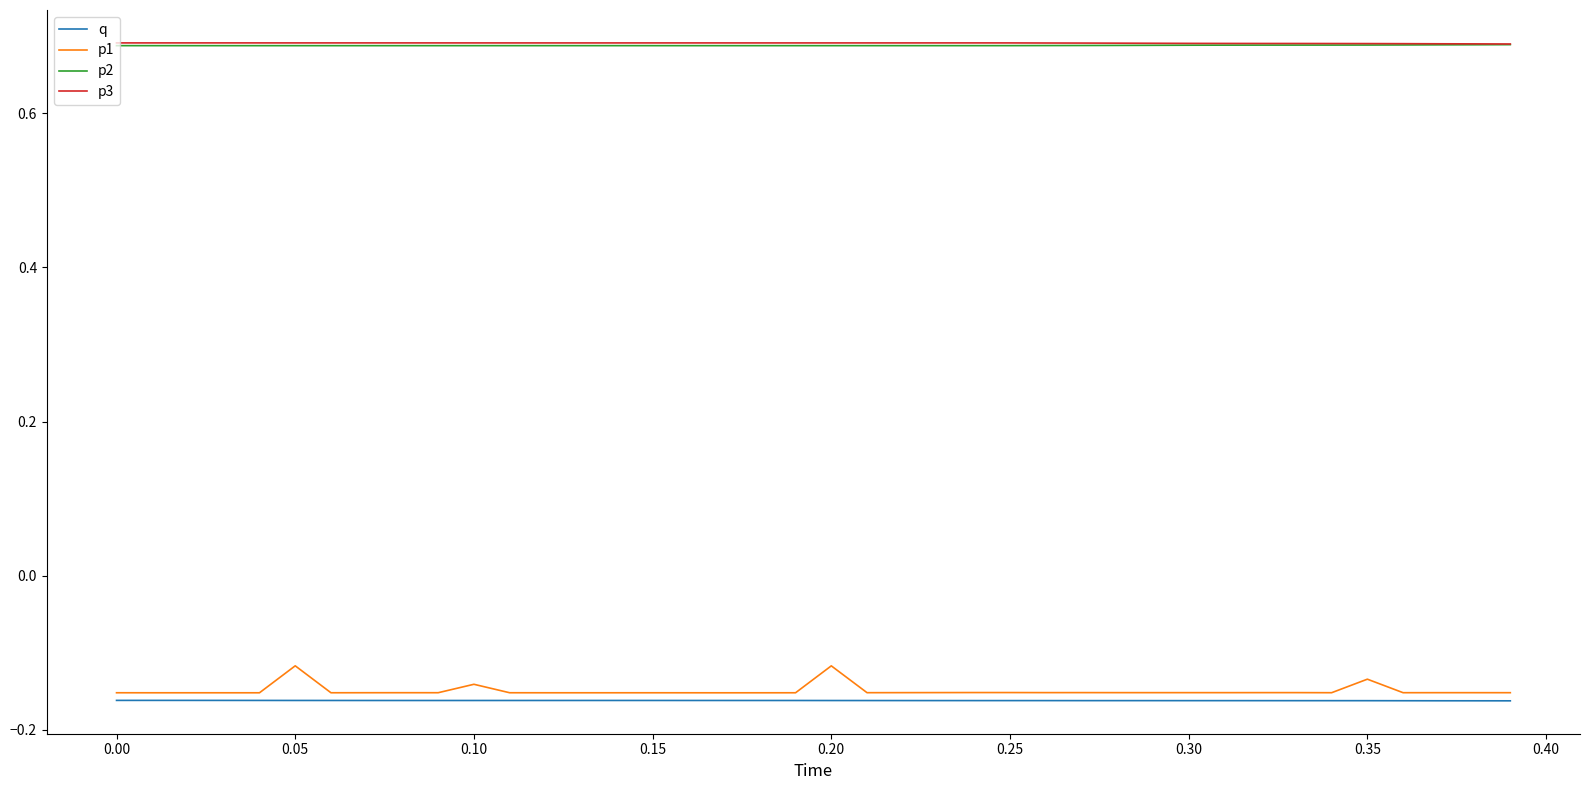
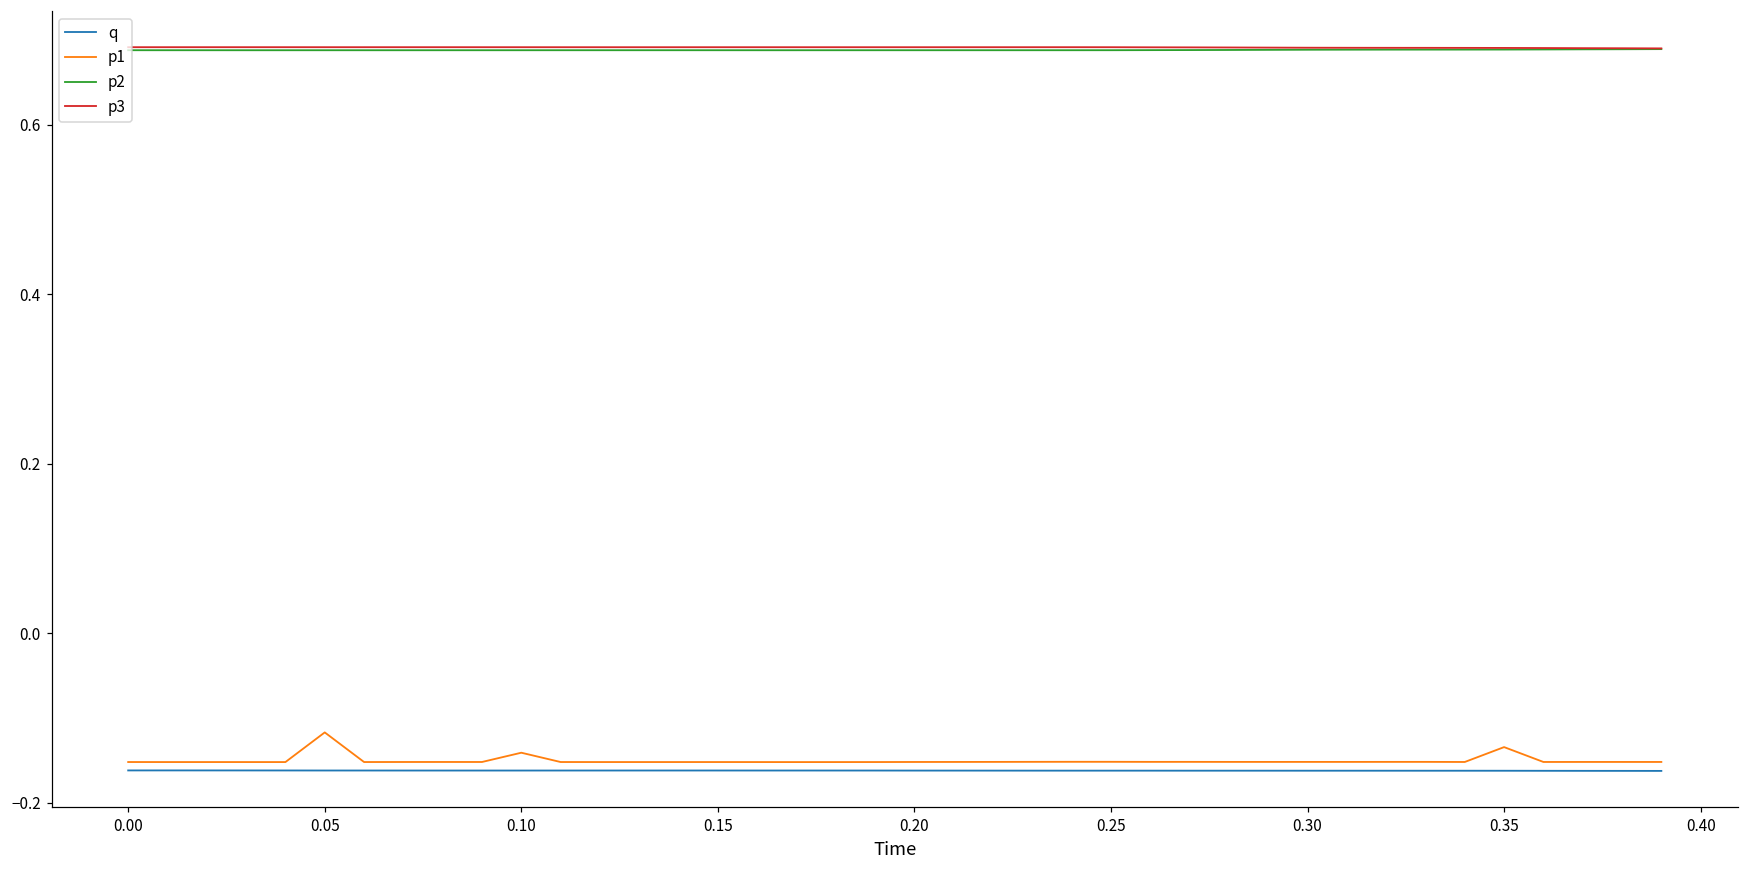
  {
    "q": {
      "0.00": -0.16,
      "0.05": -0.16,
      "0.10": -0.16,
      "0.15": -0.16,
      "0.20": -0.16,
      "0.25": -0.16,
      "0.30": -0.16,
      "0.35": -0.16
    },
    "p1": {
      "0.00": -0.15,
      "0.05": -0.12,
      "0.10": -0.14,
      "0.15": -0.15,
-     "0.20": -0.12,
+     "0.20": -0.15,
      "0.25": -0.15,
      "0.30": -0.15,
      "0.35": -0.13
    },
    "p2": {
      "0.05": 0.69,
      "0.10": 0.69,
      "0.15": 0.69,
      "0.20": 0.69,
      "0.25": 0.69
    },
    "p3": {
      "0.05": 0.69,
      "0.10": 0.69,
      "0.15": 0.69,
      "0.20": 0.69,
      "0.25": 0.69
    }
  }
